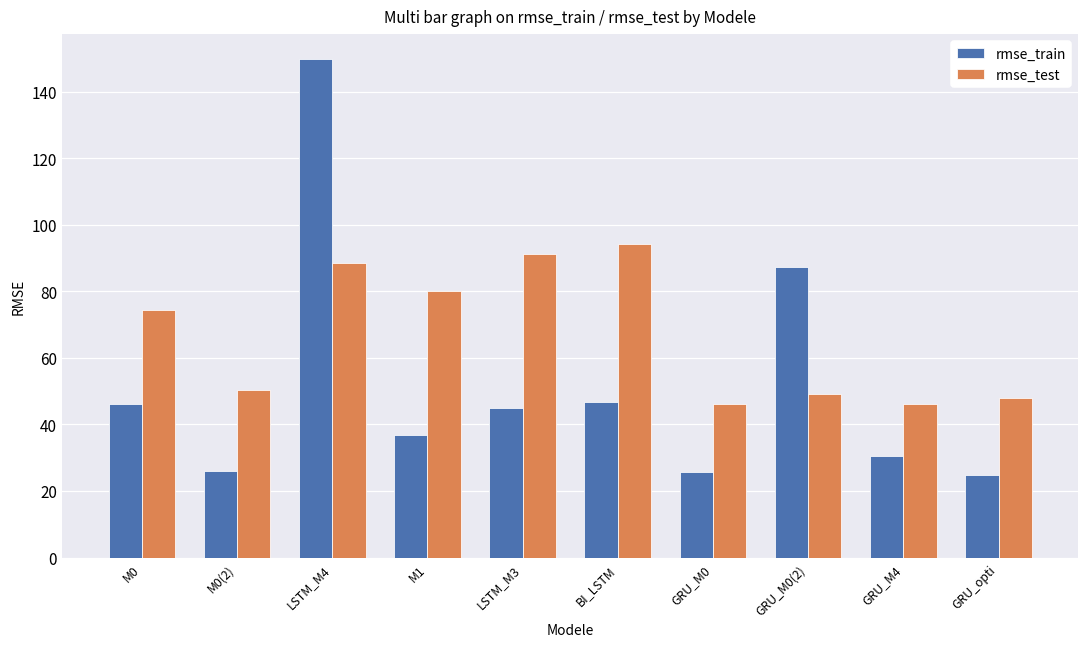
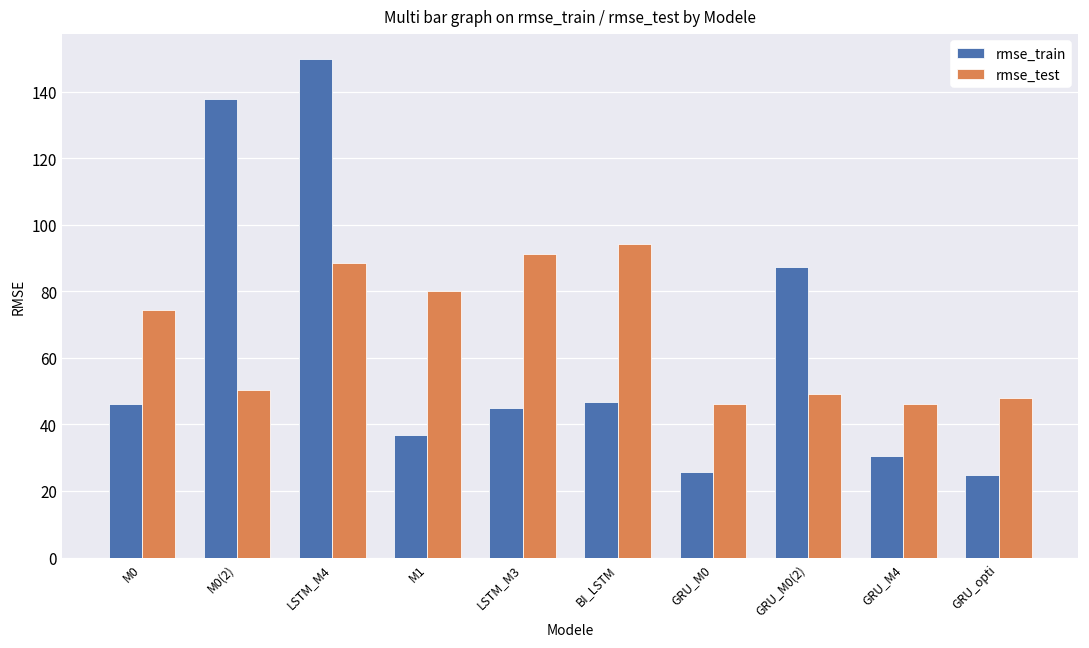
  {
    "rmse_train": {
      "M0": 46,
-     "M0(2)": 26,
+     "M0(2)": 138,
      "LSTM_M4": 150,
      "M1": 37,
      "LSTM_M3": 45,
      "BI_LSTM": 47,
      "GRU_M0": 26,
      "GRU_M0(2)": 87,
      "GRU_M4": 31,
      "GRU_opti": 25
    },
    "rmse_test": {
      "M0": 74,
      "M0(2)": 50,
      "LSTM_M4": 88,
      "M1": 80,
      "LSTM_M3": 91,
      "BI_LSTM": 94,
      "GRU_M0": 46,
      "GRU_M0(2)": 49,
      "GRU_M4": 46,
      "GRU_opti": 48
    }
  }
